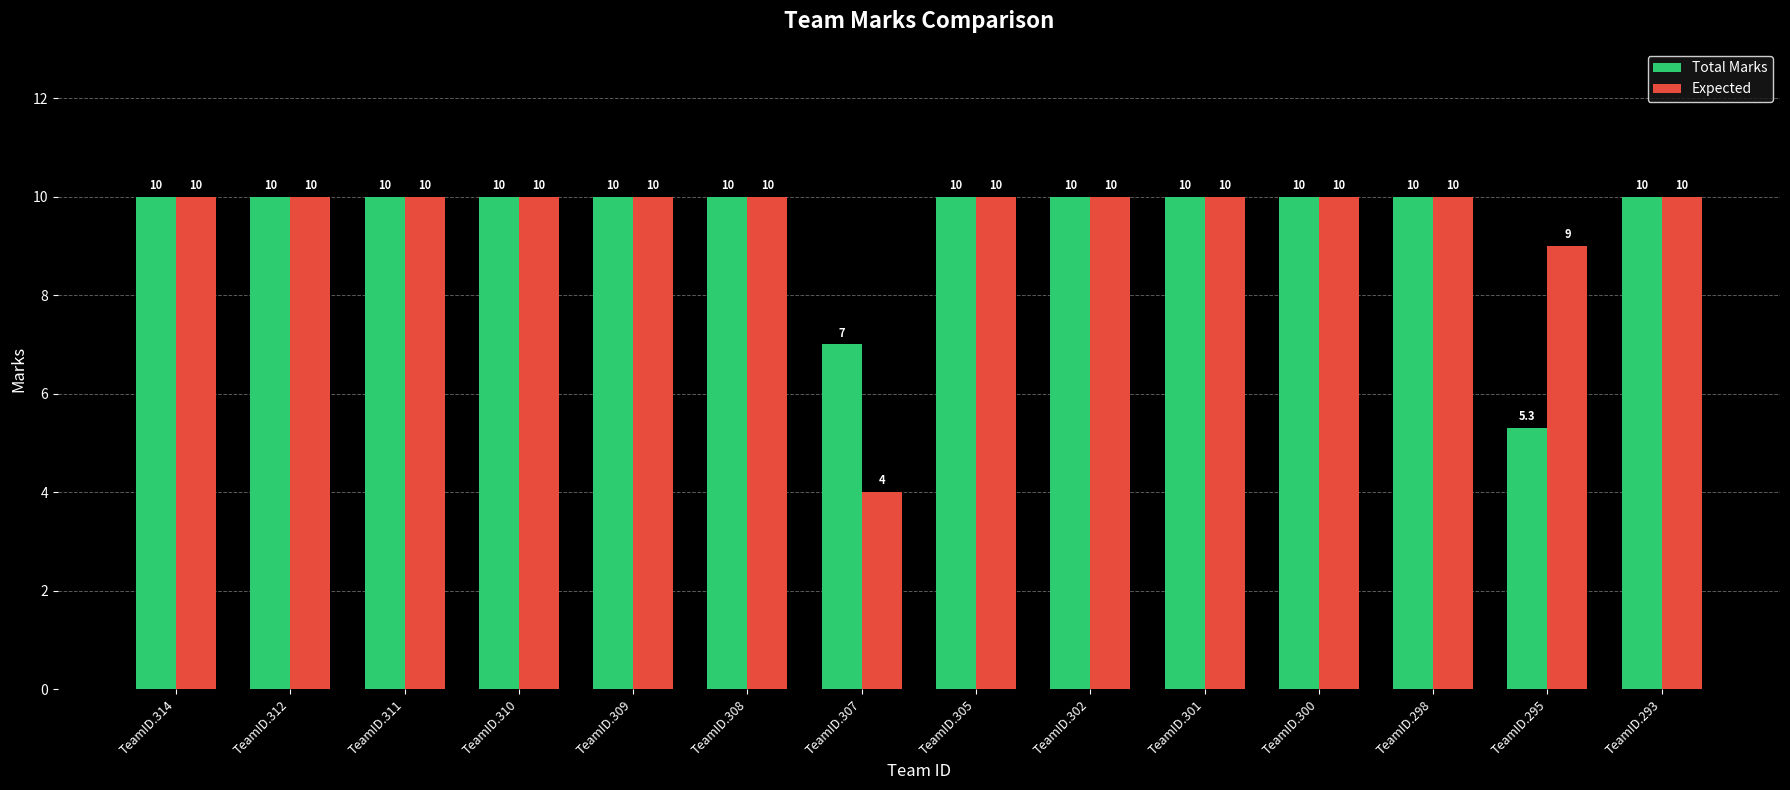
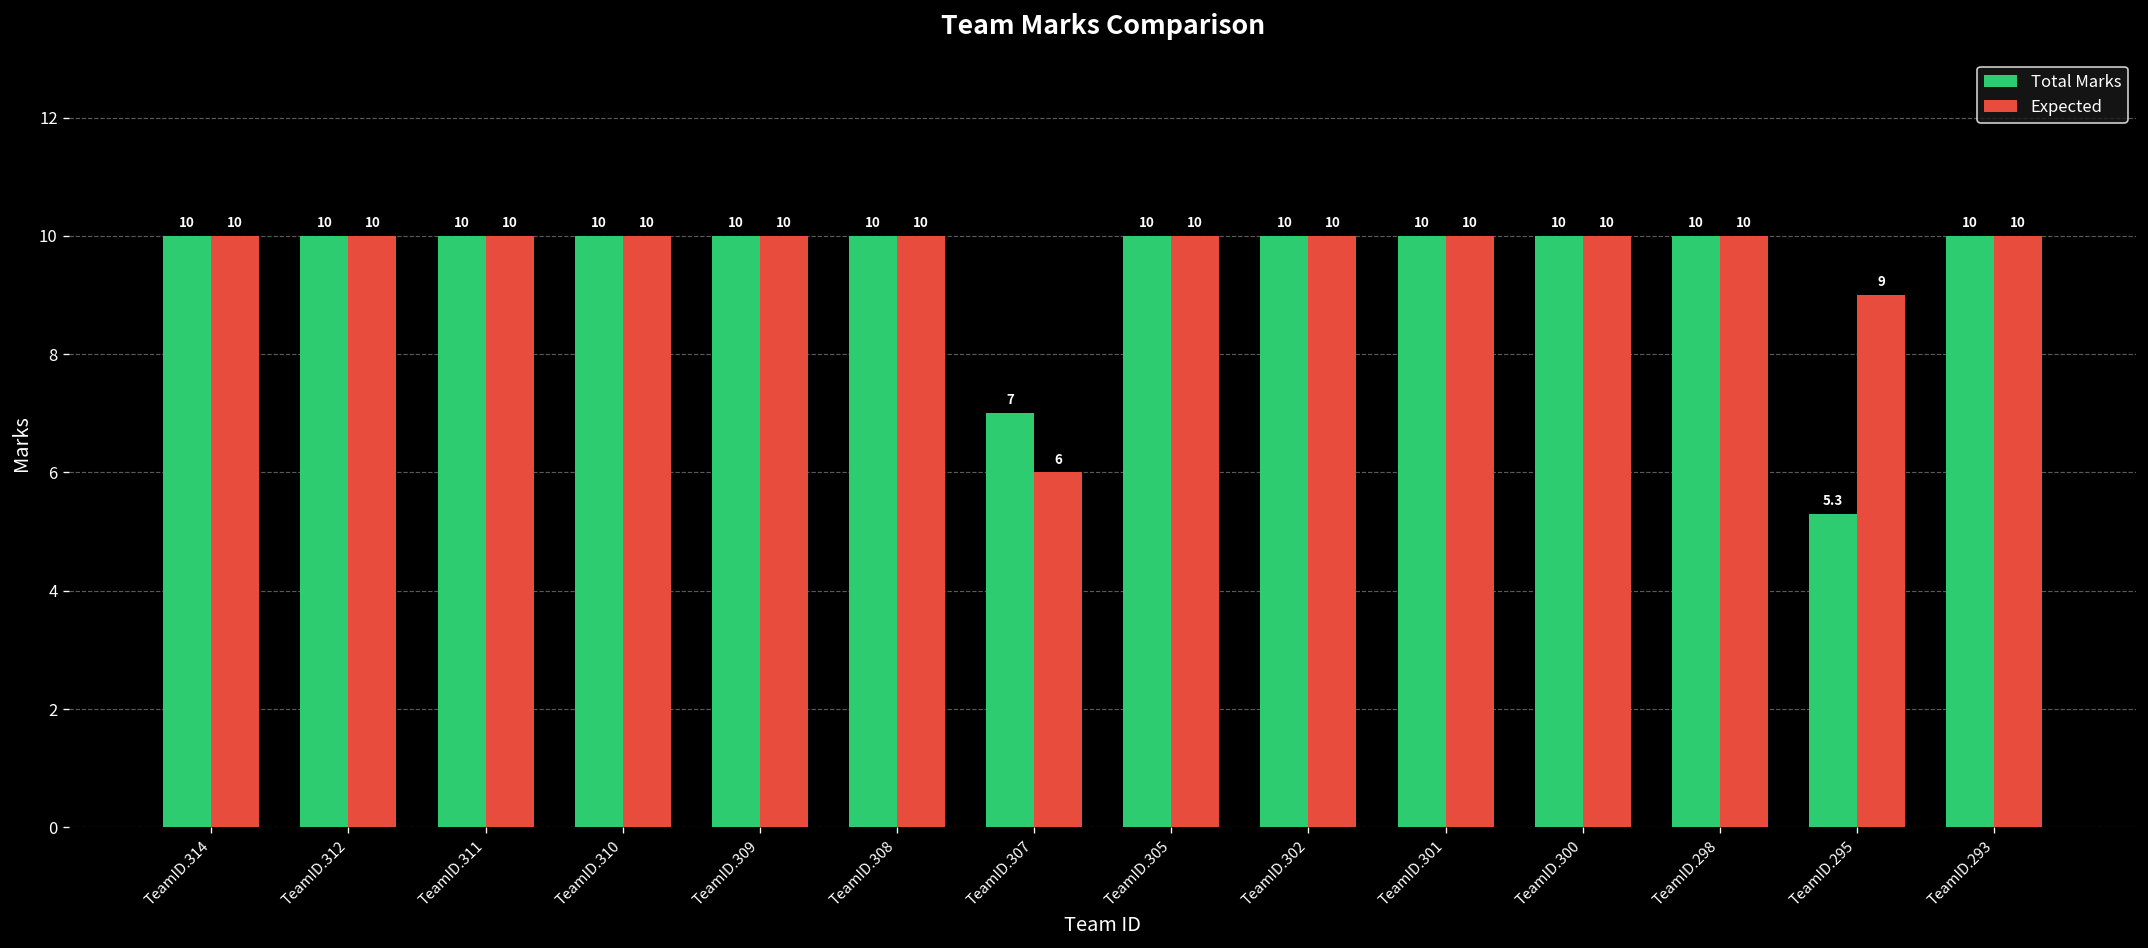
  {
    "Total Marks": {
      "TeamID.314": 10,
      "TeamID.312": 10,
      "TeamID.311": 10,
      "TeamID.310": 10,
      "TeamID.309": 10,
      "TeamID.308": 10,
      "TeamID.307": 7,
      "TeamID.305": 10,
      "TeamID.302": 10,
      "TeamID.301": 10,
      "TeamID.300": 10,
      "TeamID.298": 10,
      "TeamID.295": 5.3,
      "TeamID.293": 10
    },
    "Expected": {
      "TeamID.314": 10,
      "TeamID.312": 10,
      "TeamID.311": 10,
      "TeamID.310": 10,
      "TeamID.309": 10,
      "TeamID.308": 10,
-     "TeamID.307": 4,
+     "TeamID.307": 6,
      "TeamID.305": 10,
      "TeamID.302": 10,
      "TeamID.301": 10,
      "TeamID.300": 10,
      "TeamID.298": 10,
      "TeamID.295": 9,
      "TeamID.293": 10
    }
  }
